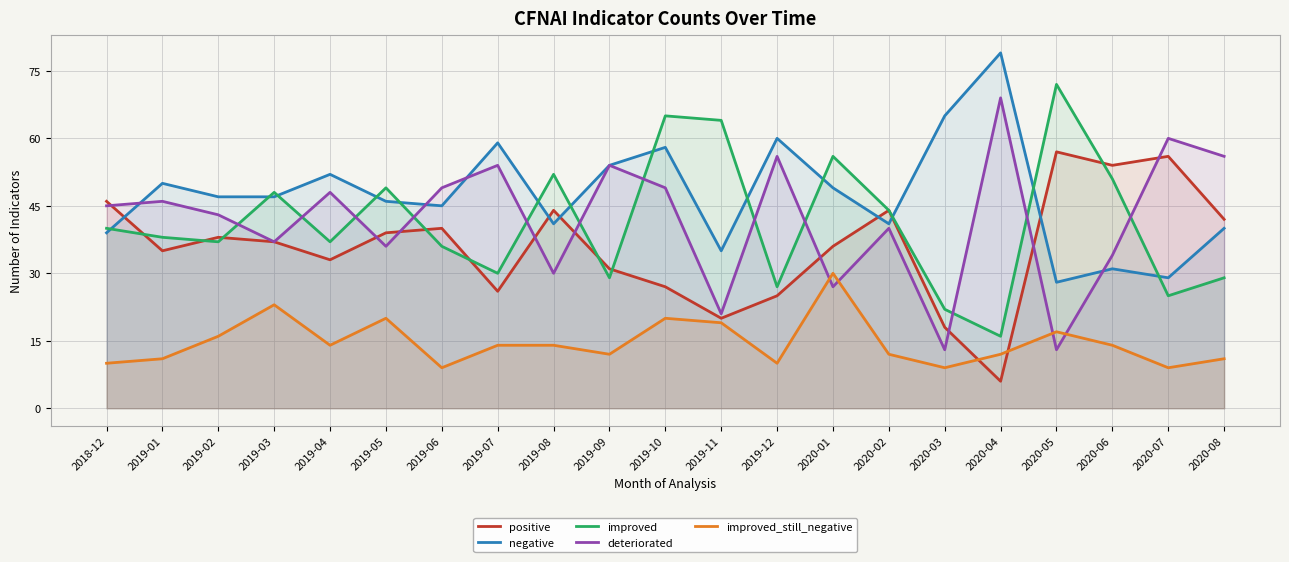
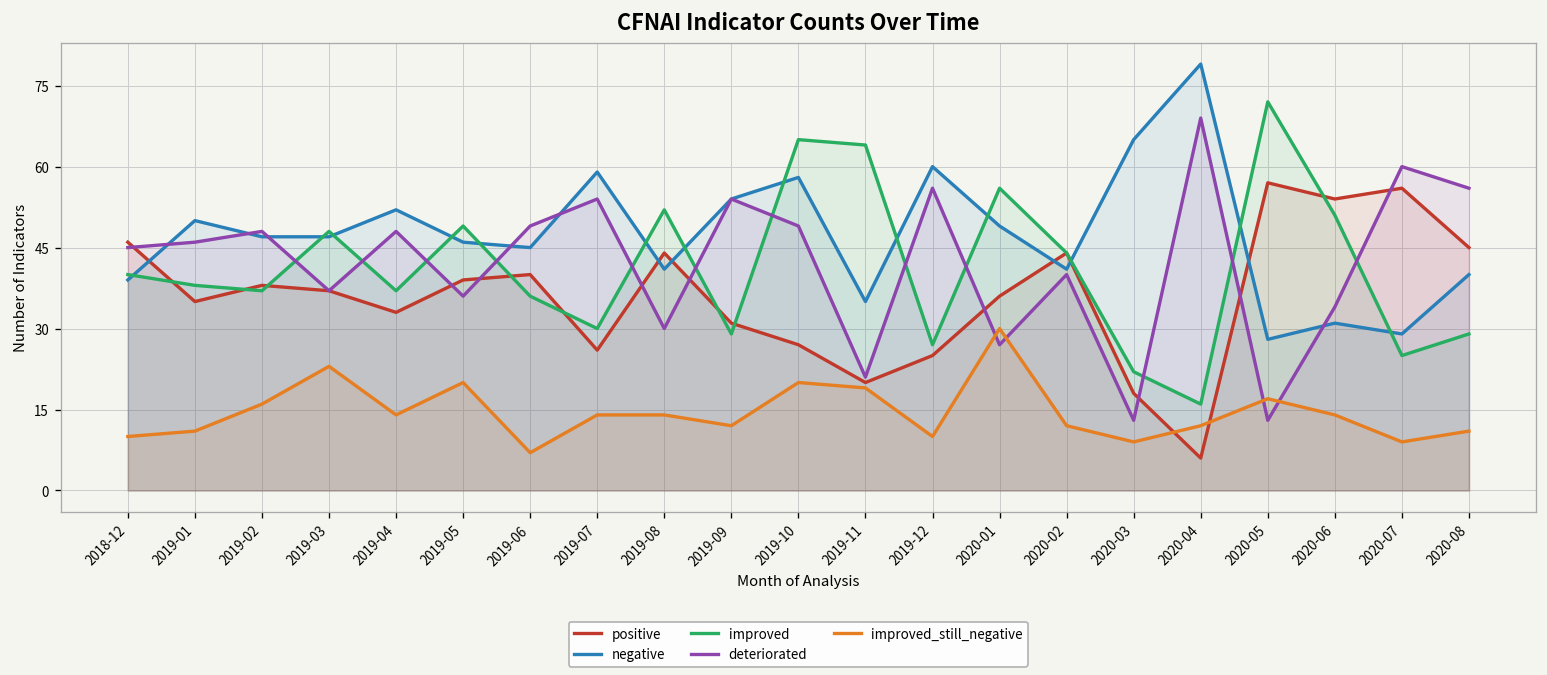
  {
    "positive": {
      "2018-12": 46,
      "2019-01": 35,
      "2019-02": 38,
      "2019-04": 33,
      "2019-05": 39,
      "2019-06": 40,
      "2019-07": 26,
      "2019-08": 44,
      "2019-09": 31,
      "2019-10": 27,
      "2019-11": 20,
      "2019-12": 25,
      "2020-01": 36,
      "2020-03": 18,
      "2020-04": 6,
      "2020-05": 57,
      "2020-06": 54,
      "2020-07": 56,
-     "2020-08": 42
+     "2020-08": 45
    },
    "negative": {
      "2018-12": 39,
      "2019-01": 50,
      "2019-02": 47,
      "2019-03": 47,
      "2019-04": 52,
      "2019-05": 46,
      "2019-06": 45,
      "2019-07": 59,
      "2019-08": 41,
      "2019-10": 58,
      "2019-11": 35,
      "2019-12": 60,
      "2020-01": 49,
      "2020-02": 41,
      "2020-03": 65,
      "2020-04": 79,
      "2020-05": 28,
      "2020-06": 31,
      "2020-07": 29,
      "2020-08": 40
    },
    "improved": {
      "2018-12": 40,
      "2019-01": 38,
      "2019-02": 37,
      "2019-03": 48,
      "2019-04": 37,
      "2019-05": 49,
      "2019-06": 36,
      "2019-07": 30,
      "2019-08": 52,
      "2019-09": 29,
      "2019-10": 65,
      "2019-11": 64,
      "2019-12": 27,
      "2020-01": 56,
      "2020-03": 22,
      "2020-04": 16,
      "2020-05": 72,
      "2020-06": 51,
      "2020-07": 25,
      "2020-08": 29
    },
    "deteriorated": {
      "2018-12": 45,
      "2019-01": 46,
-     "2019-02": 43,
+     "2019-02": 48,
      "2019-04": 48,
      "2019-05": 36,
      "2019-06": 49,
      "2019-07": 54,
      "2019-08": 30,
      "2019-10": 49,
      "2019-11": 21,
      "2019-12": 56,
      "2020-01": 27,
      "2020-02": 40,
      "2020-03": 13,
      "2020-04": 69,
      "2020-05": 13,
      "2020-06": 34,
      "2020-07": 60,
      "2020-08": 56
    },
    "improved_still_negative": {
      "2018-12": 10,
      "2019-01": 11,
      "2019-02": 16,
      "2019-03": 23,
      "2019-04": 14,
      "2019-05": 20,
-     "2019-06": 9,
+     "2019-06": 7,
      "2019-07": 14,
      "2019-08": 14,
      "2019-09": 12,
      "2019-10": 20,
      "2019-11": 19,
      "2019-12": 10,
      "2020-01": 30,
      "2020-02": 12,
      "2020-03": 9,
      "2020-04": 12,
      "2020-05": 17,
      "2020-06": 14,
      "2020-07": 9,
      "2020-08": 11
    }
  }
